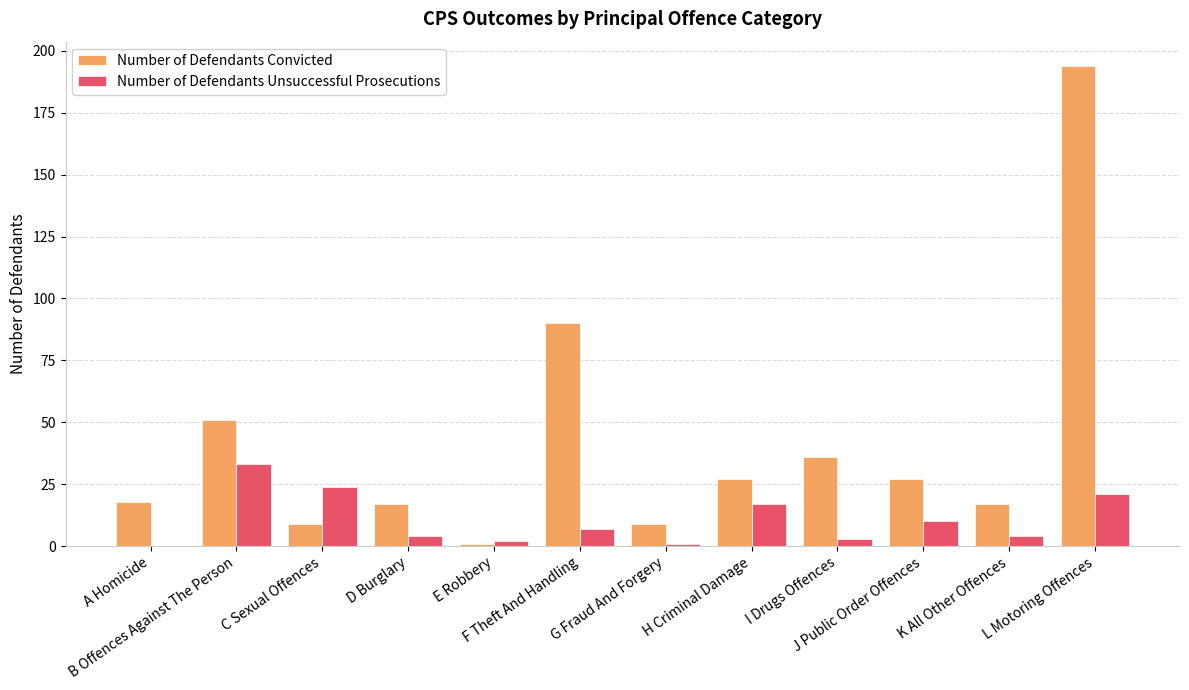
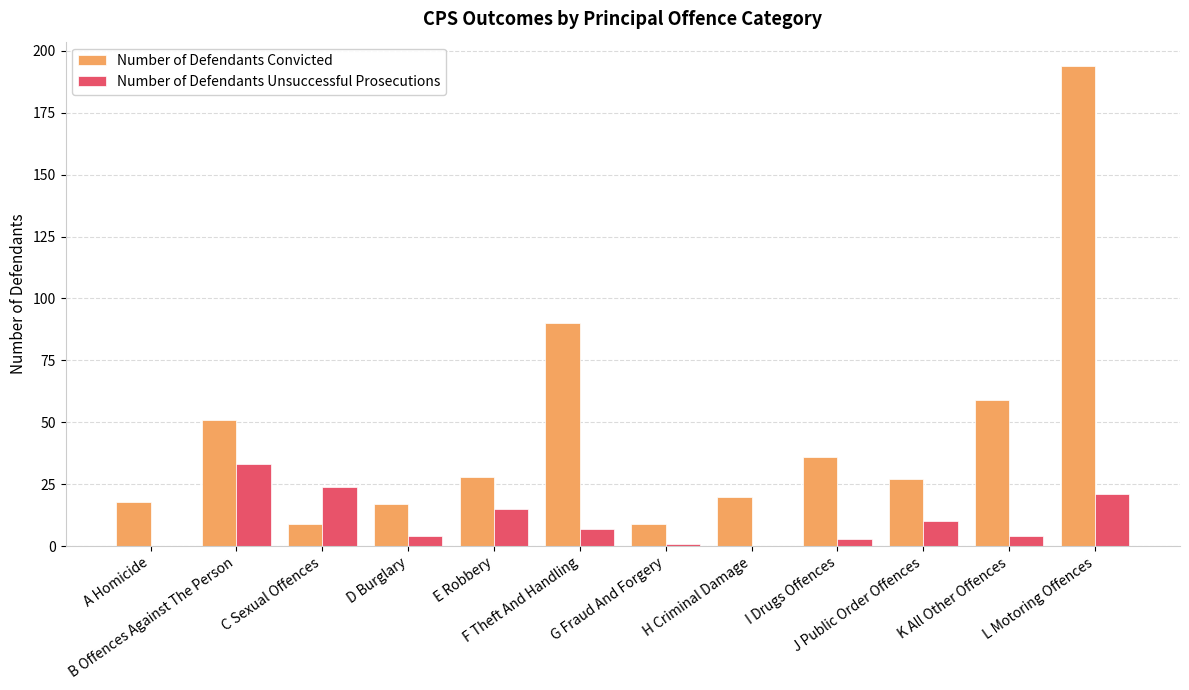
  {
    "Number of Defendants Convicted": {
      "A Homicide": 18,
      "B Offences Against The Person": 51,
      "C Sexual Offences": 9,
      "D Burglary": 17,
-     "E Robbery": 1,
+     "E Robbery": 28,
      "F Theft And Handling": 90,
      "G Fraud And Forgery": 9,
-     "H Criminal Damage": 27,
+     "H Criminal Damage": 20,
      "I Drugs Offences": 36,
      "J Public Order Offences": 27,
-     "K All Other Offences": 17,
+     "K All Other Offences": 59,
      "L Motoring Offences": 194
    },
    "Number of Defendants Unsuccessful Prosecutions": {
      "A Homicide": 0,
      "B Offences Against The Person": 33,
      "C Sexual Offences": 24,
      "D Burglary": 4,
-     "E Robbery": 2,
+     "E Robbery": 15,
      "F Theft And Handling": 7,
-     "H Criminal Damage": 17,
+     "H Criminal Damage": 0,
      "I Drugs Offences": 3,
      "J Public Order Offences": 10,
      "K All Other Offences": 4,
      "L Motoring Offences": 21
    }
  }
